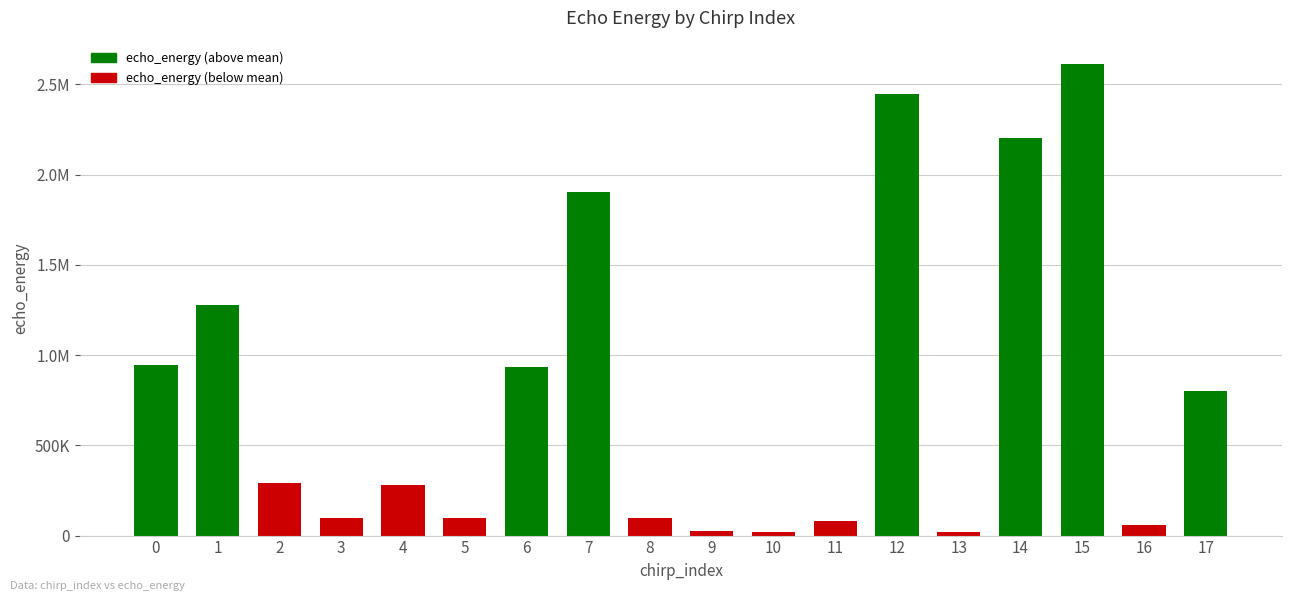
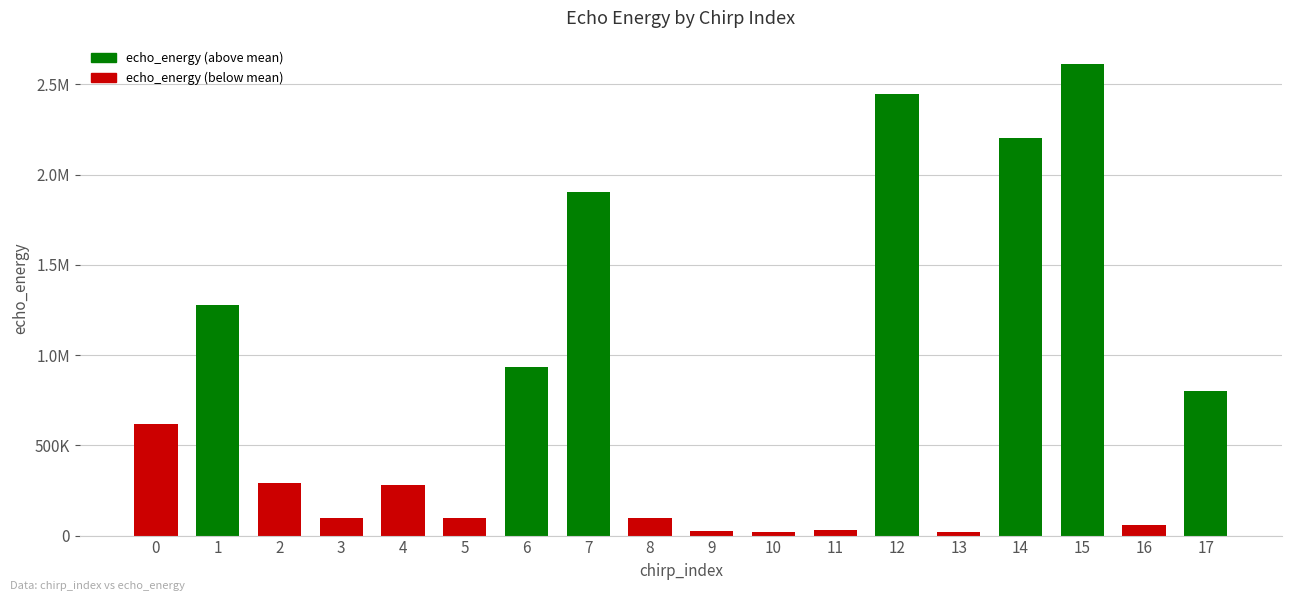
  {
-   "0": 940000,
+   "0": 620000,
    "1": 1280000,
    "2": 290000,
    "3": 100000,
    "4": 280000,
    "5": 100000,
    "6": 930000,
    "7": 1900000,
    "8": 100000,
    "9": 20000,
    "10": 20000,
-   "11": 80000,
+   "11": 30000,
    "12": 2440000,
    "13": 20000,
    "14": 2200000,
    "15": 2610000,
    "16": 60000,
    "17": 800000
  }
